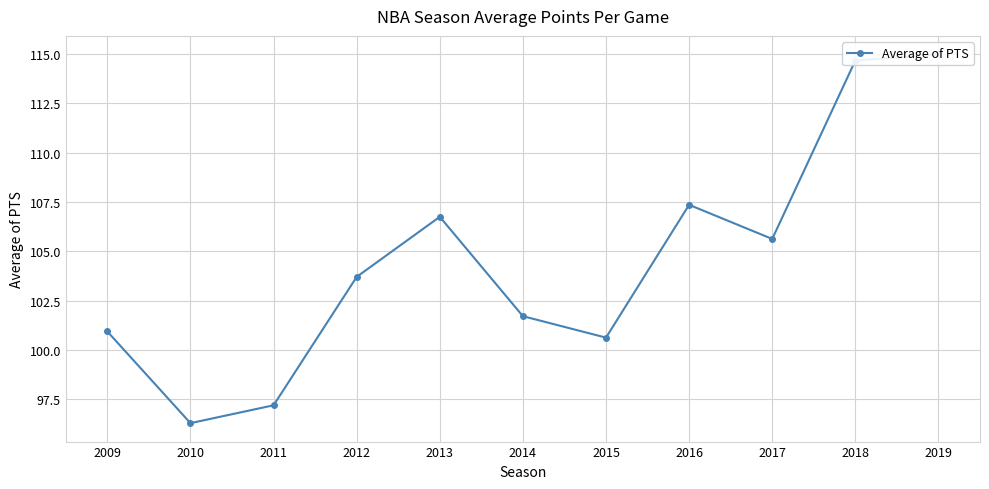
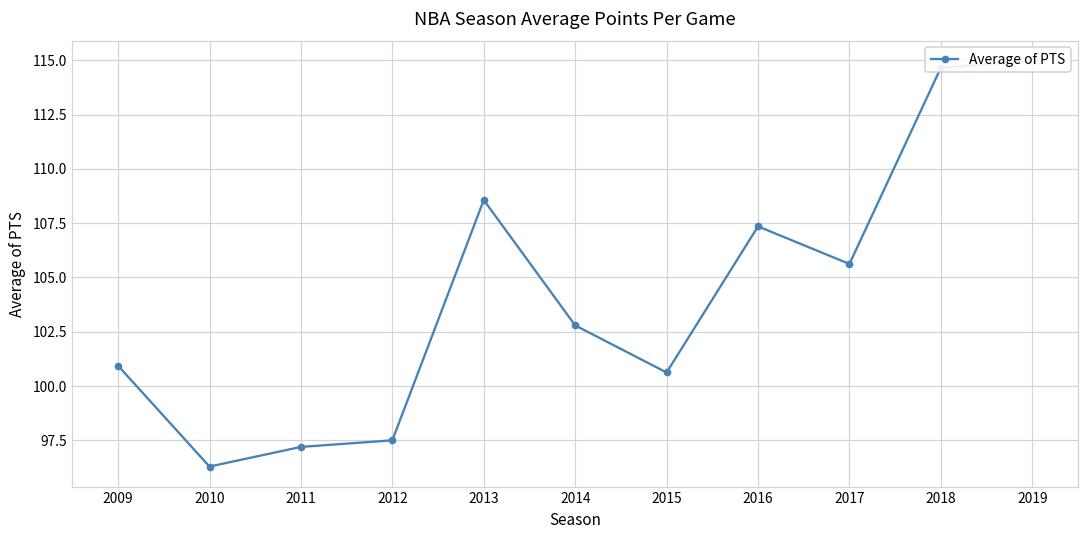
  {
    "2009": 100.9,
    "2010": 96.3,
    "2011": 97.2,
-   "2012": 103.7,
-   "2013": 106.7,
-   "2014": 101.7,
+   "2012": 97.5,
+   "2013": 108.6,
+   "2014": 102.8,
    "2015": 100.6,
    "2016": 107.4,
    "2017": 105.6
  }
